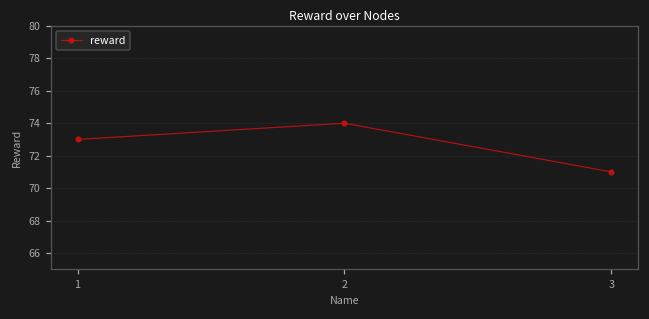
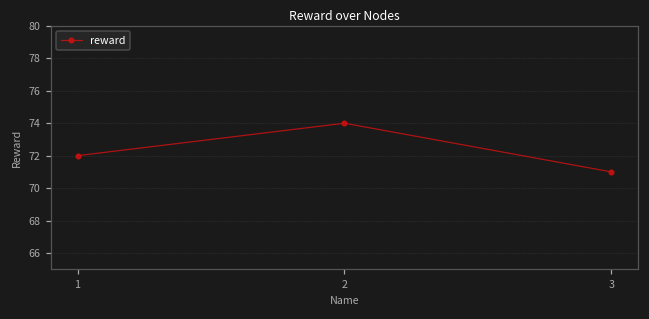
  {
-   "1": 73,
+   "1": 72,
    "2": 74,
    "3": 71
  }
